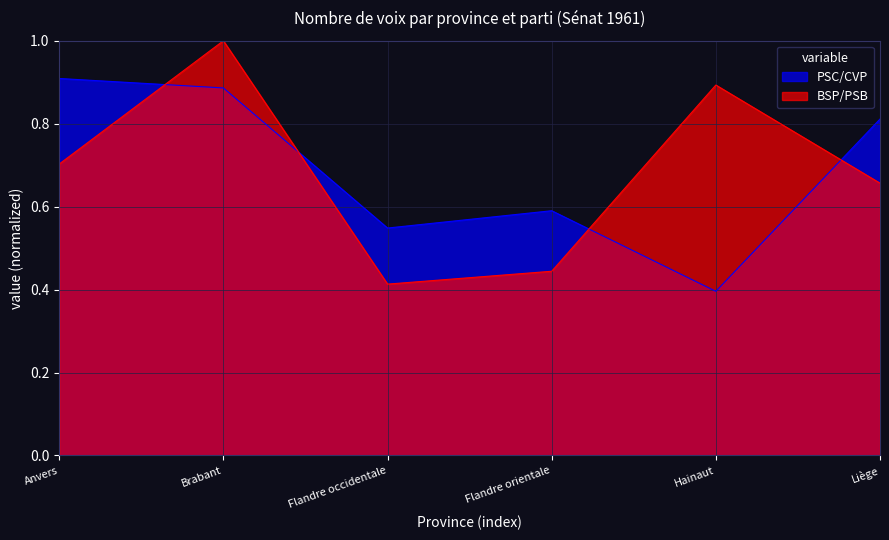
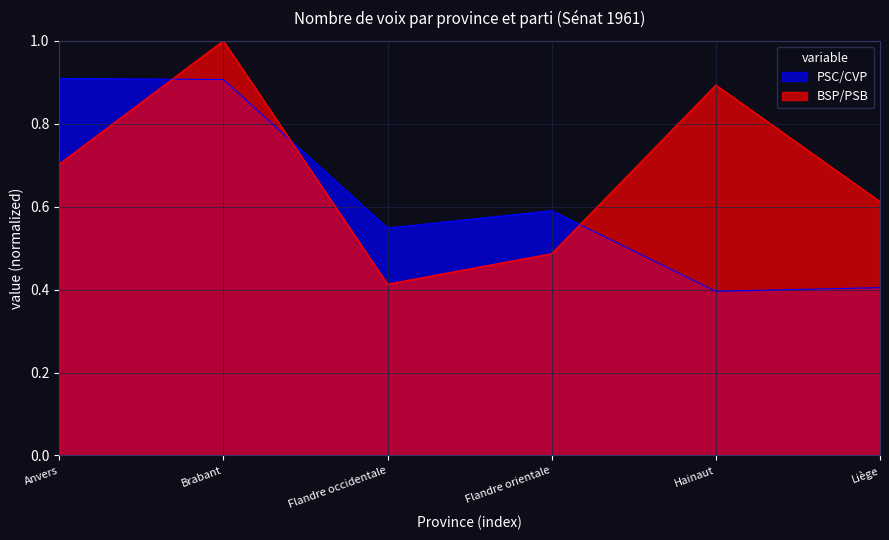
  {
    "PSC/CVP": {
      "Anvers": 0.91,
-     "Brabant": 0.89,
+     "Brabant": 0.91,
      "Flandre occidentale": 0.55,
      "Flandre orientale": 0.59,
      "Hainaut": 0.40,
-     "Liège": 0.81
+     "Liège": 0.40
    },
    "BSP/PSB": {
      "Anvers": 0.70,
      "Brabant": 1.00,
      "Flandre occidentale": 0.41,
-     "Flandre orientale": 0.44,
+     "Flandre orientale": 0.49,
      "Hainaut": 0.89,
-     "Liège": 0.66
+     "Liège": 0.61
    }
  }
